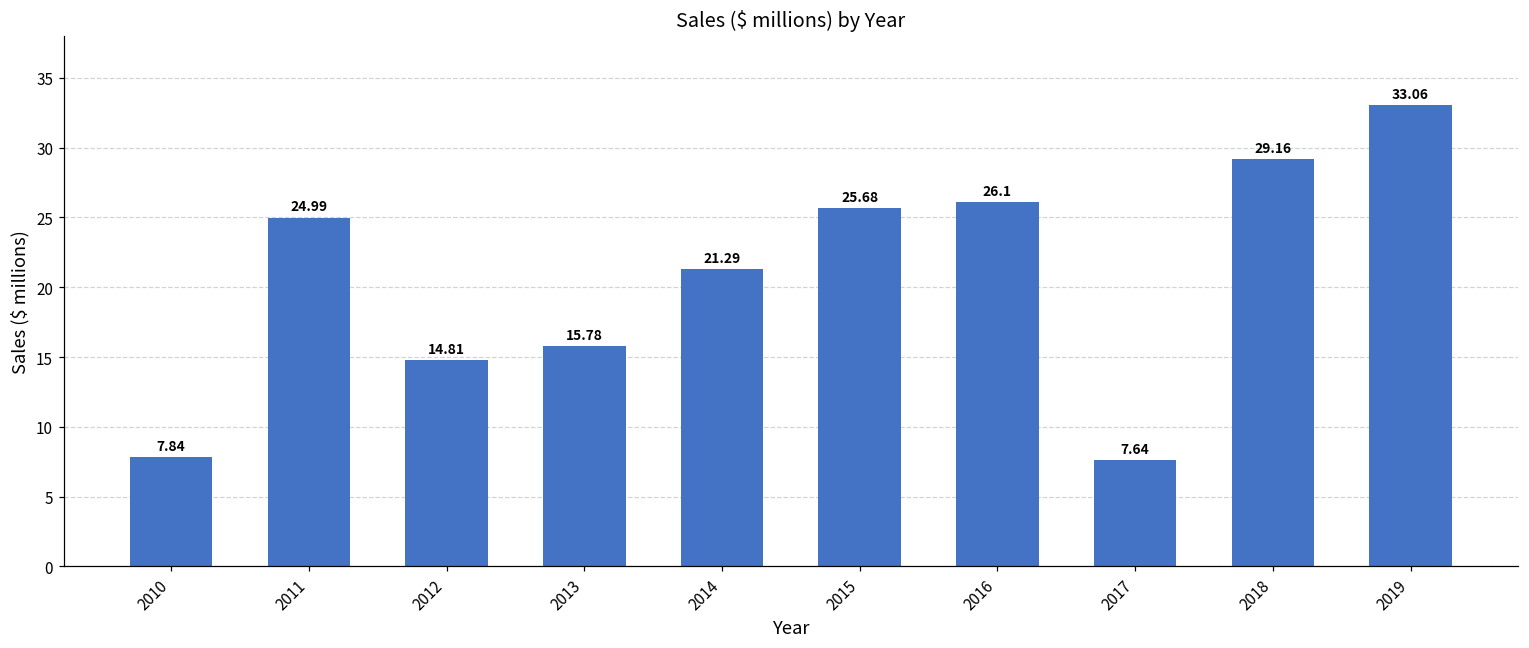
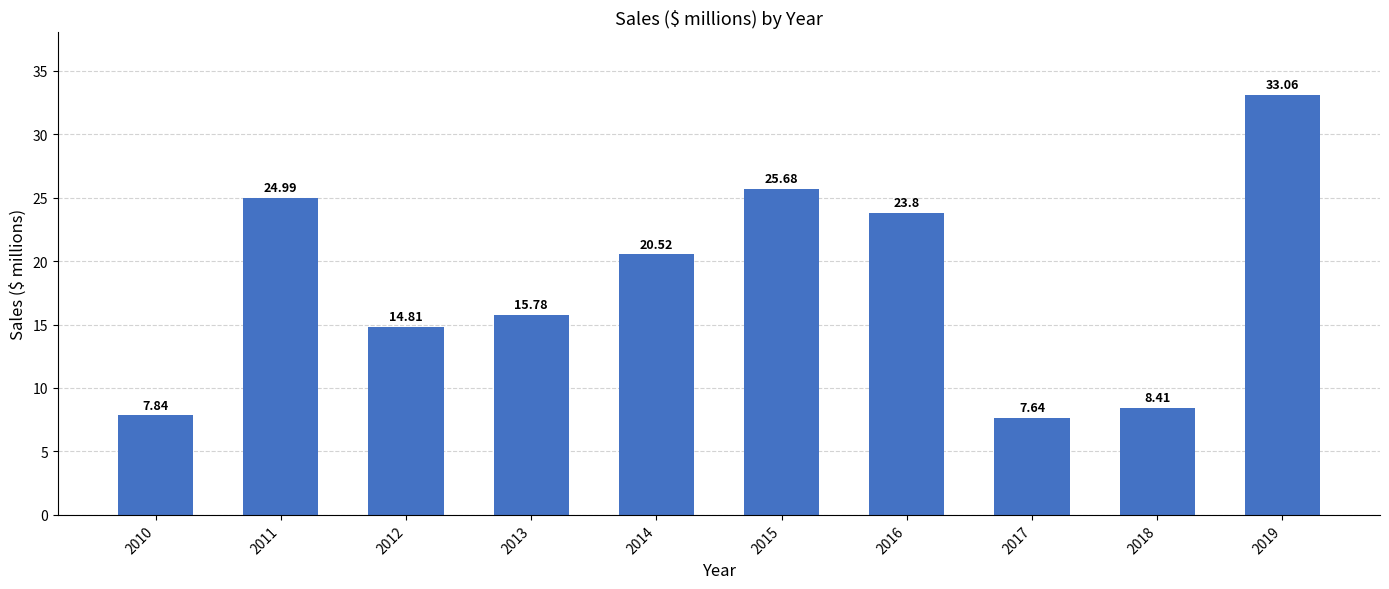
  {
    "2010": 7.84,
    "2011": 24.99,
    "2012": 14.81,
    "2013": 15.78,
-   "2014": 21.29,
+   "2014": 20.52,
    "2015": 25.68,
-   "2016": 26.1,
+   "2016": 23.8,
    "2017": 7.64,
-   "2018": 29.16,
+   "2018": 8.41,
    "2019": 33.06
  }
